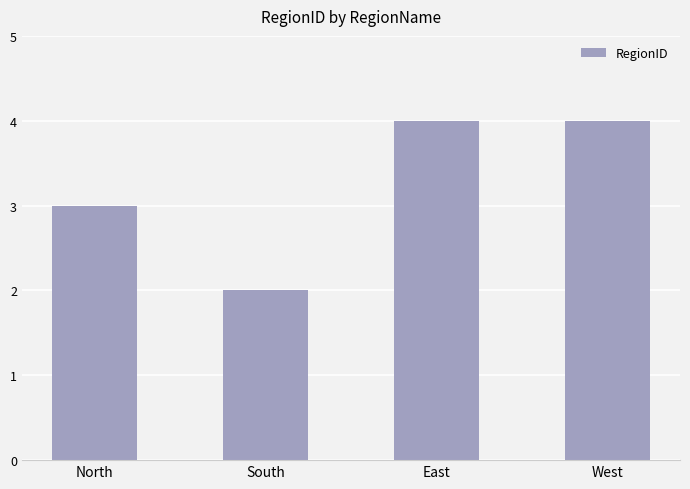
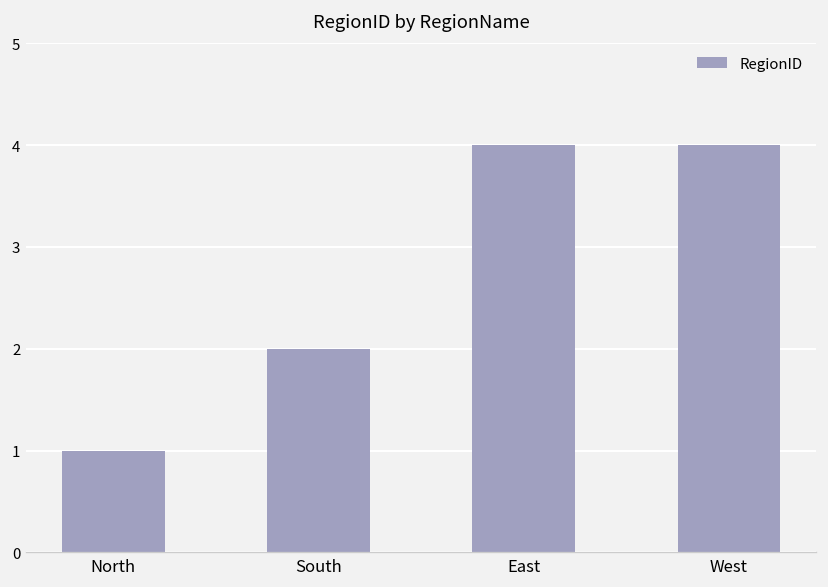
  {
-   "North": 3,
+   "North": 1,
    "South": 2,
    "East": 4,
    "West": 4
  }
